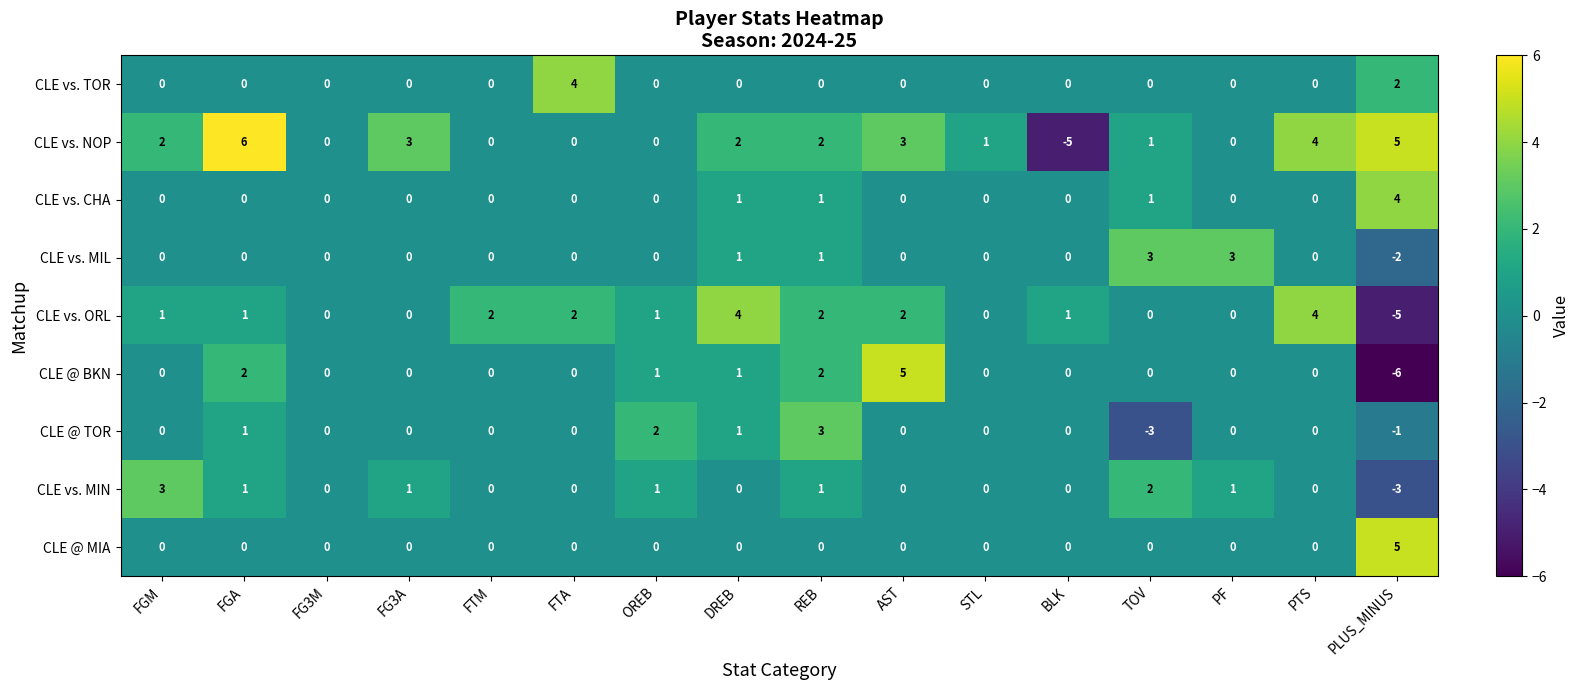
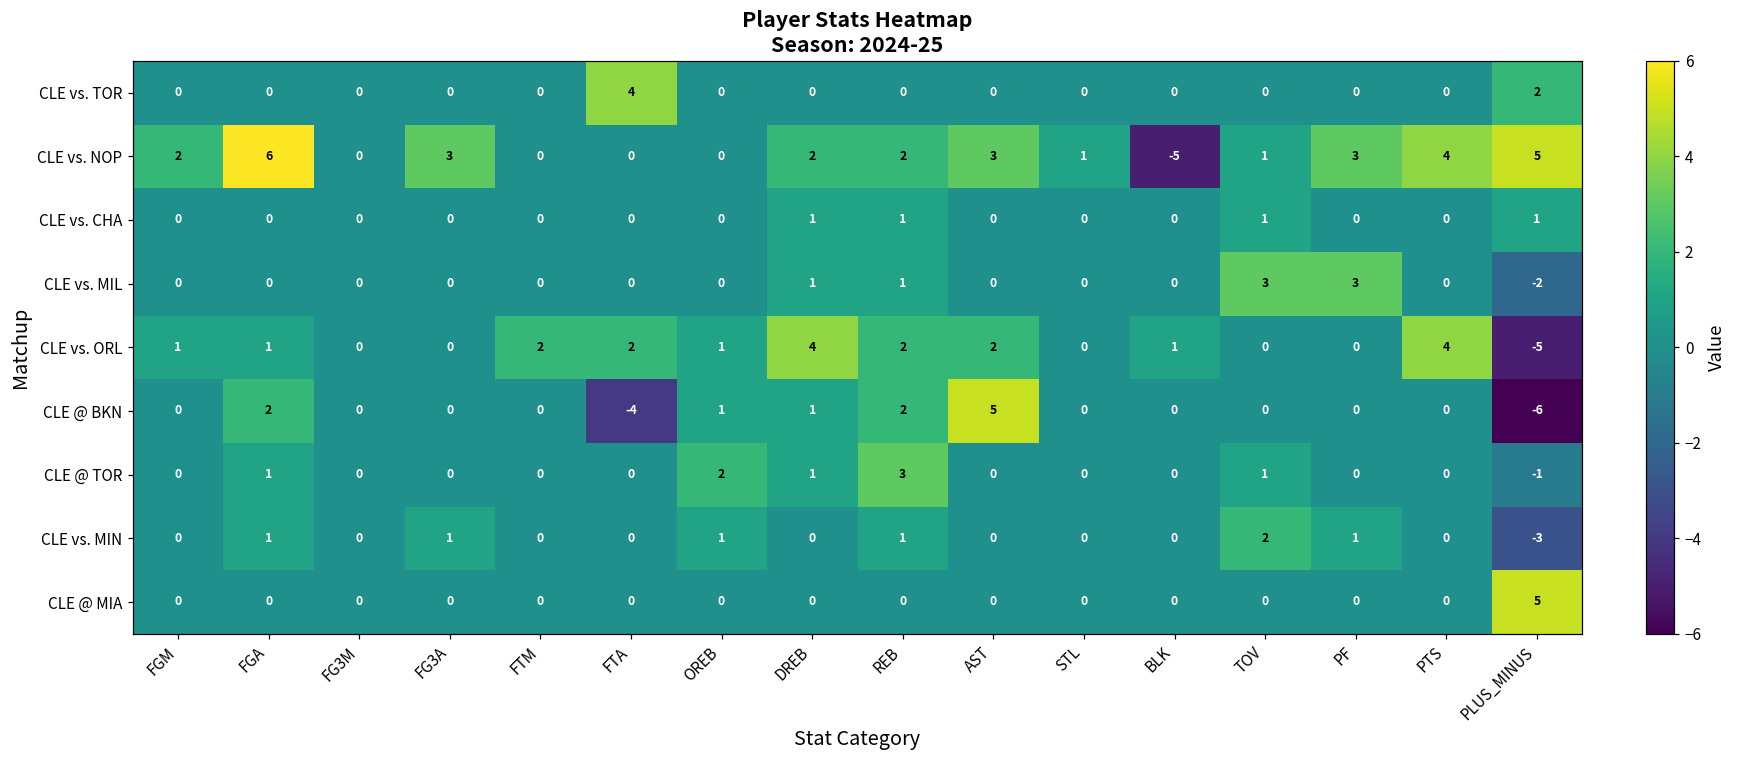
  {
    "CLE vs. TOR": {
      "FGM": 0,
      "FGA": 0,
      "FG3M": 0,
      "FG3A": 0,
      "FTM": 0,
      "FTA": 4,
      "OREB": 0,
      "DREB": 0,
      "REB": 0,
      "AST": 0,
      "STL": 0,
      "BLK": 0,
      "TOV": 0,
      "PF": 0,
      "PTS": 0,
      "PLUS_MINUS": 2
    },
    "CLE vs. NOP": {
      "FGM": 2,
      "FGA": 6,
      "FG3M": 0,
      "FG3A": 3,
      "FTM": 0,
      "FTA": 0,
      "OREB": 0,
      "DREB": 2,
      "REB": 2,
      "AST": 3,
      "STL": 1,
      "BLK": -5,
      "TOV": 1,
-     "PF": 0,
+     "PF": 3,
      "PTS": 4,
      "PLUS_MINUS": 5
    },
    "CLE vs. CHA": {
      "FGM": 0,
      "FGA": 0,
      "FG3M": 0,
      "FG3A": 0,
      "FTM": 0,
      "FTA": 0,
      "OREB": 0,
      "DREB": 1,
      "REB": 1,
      "AST": 0,
      "STL": 0,
      "BLK": 0,
      "TOV": 1,
      "PF": 0,
      "PTS": 0,
-     "PLUS_MINUS": 4
+     "PLUS_MINUS": 1
    },
    "CLE vs. MIL": {
      "FGM": 0,
      "FGA": 0,
      "FG3M": 0,
      "FG3A": 0,
      "FTM": 0,
      "FTA": 0,
      "OREB": 0,
      "DREB": 1,
      "REB": 1,
      "AST": 0,
      "STL": 0,
      "BLK": 0,
      "TOV": 3,
      "PF": 3,
      "PTS": 0,
      "PLUS_MINUS": -2
    },
    "CLE vs. ORL": {
      "FGM": 1,
      "FGA": 1,
      "FG3M": 0,
      "FG3A": 0,
      "FTM": 2,
      "FTA": 2,
      "OREB": 1,
      "DREB": 4,
      "REB": 2,
      "AST": 2,
      "STL": 0,
      "BLK": 1,
      "TOV": 0,
      "PF": 0,
      "PTS": 4,
      "PLUS_MINUS": -5
    },
    "CLE @ BKN": {
      "FGM": 0,
      "FGA": 2,
      "FG3M": 0,
      "FG3A": 0,
      "FTM": 0,
-     "FTA": 0,
+     "FTA": -4,
      "OREB": 1,
      "DREB": 1,
      "REB": 2,
      "AST": 5,
      "STL": 0,
      "BLK": 0,
      "TOV": 0,
      "PF": 0,
      "PTS": 0,
      "PLUS_MINUS": -6
    },
    "CLE @ TOR": {
      "FGM": 0,
      "FGA": 1,
      "FG3M": 0,
      "FG3A": 0,
      "FTM": 0,
      "FTA": 0,
      "OREB": 2,
      "DREB": 1,
      "REB": 3,
      "AST": 0,
      "STL": 0,
      "BLK": 0,
-     "TOV": -3,
+     "TOV": 1,
      "PF": 0,
      "PTS": 0,
      "PLUS_MINUS": -1
    },
    "CLE vs. MIN": {
-     "FGM": 3,
+     "FGM": 0,
      "FGA": 1,
      "FG3M": 0,
      "FG3A": 1,
      "FTM": 0,
      "FTA": 0,
      "OREB": 1,
      "DREB": 0,
      "REB": 1,
      "AST": 0,
      "STL": 0,
      "BLK": 0,
      "TOV": 2,
      "PF": 1,
      "PTS": 0,
      "PLUS_MINUS": -3
    },
    "CLE @ MIA": {
      "FGM": 0,
      "FGA": 0,
      "FG3M": 0,
      "FG3A": 0,
      "FTM": 0,
      "FTA": 0,
      "OREB": 0,
      "DREB": 0,
      "REB": 0,
      "AST": 0,
      "STL": 0,
      "BLK": 0,
      "TOV": 0,
      "PF": 0,
      "PTS": 0,
      "PLUS_MINUS": 5
    }
  }
